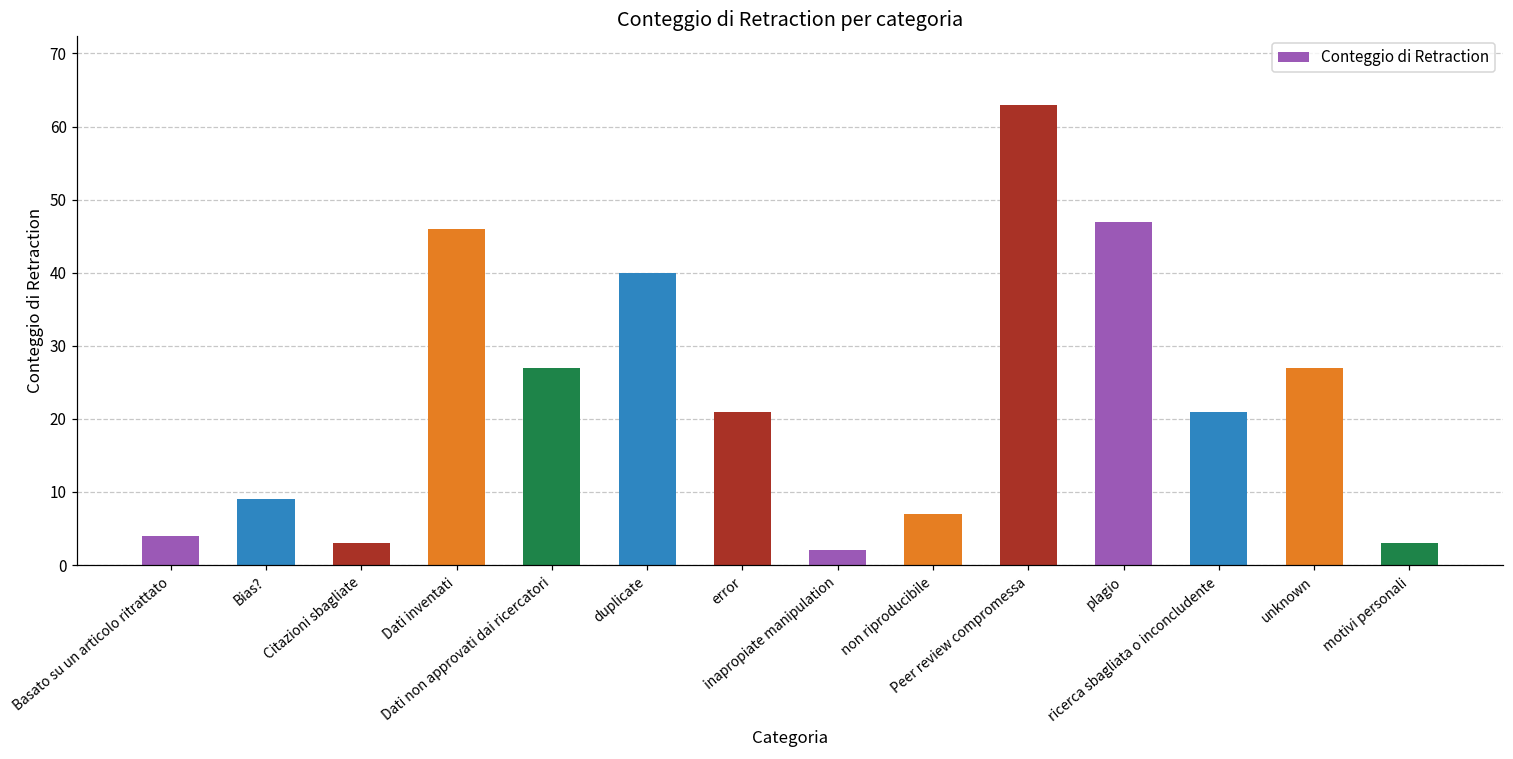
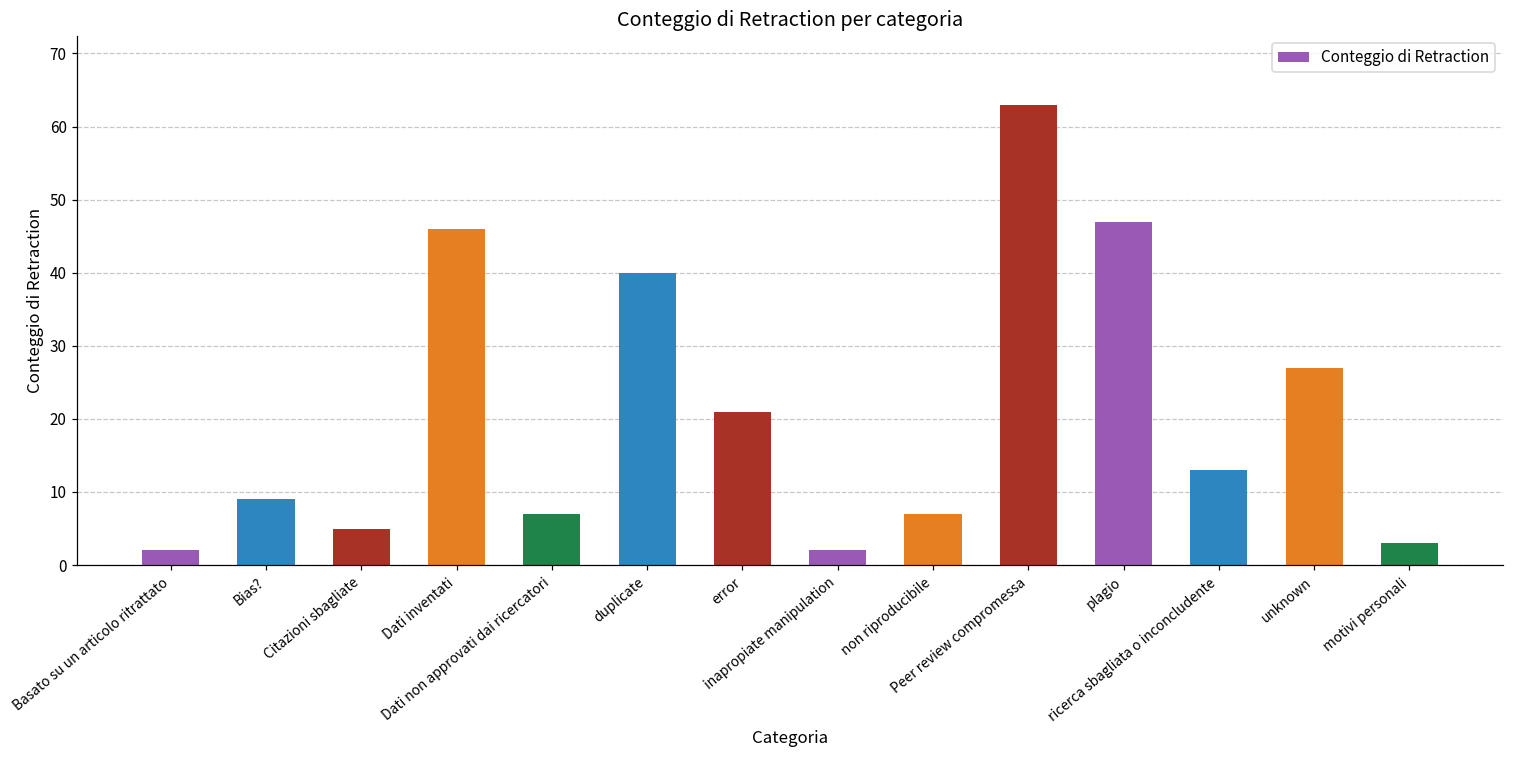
  {
-   "Basato su un articolo ritrattato": 4,
+   "Basato su un articolo ritrattato": 2,
    "Bias?": 9,
-   "Citazioni sbagliate": 3,
+   "Citazioni sbagliate": 5,
    "Dati inventati": 46,
-   "Dati non approvati dai ricercatori": 27,
+   "Dati non approvati dai ricercatori": 7,
    "duplicate": 40,
    "error": 21,
    "inapropiate manipulation": 2,
    "non riproducibile": 7,
    "Peer review compromessa": 63,
    "plagio": 47,
-   "ricerca sbagliata o inconcludente": 21,
+   "ricerca sbagliata o inconcludente": 13,
    "unknown": 27,
    "motivi personali": 3
  }
